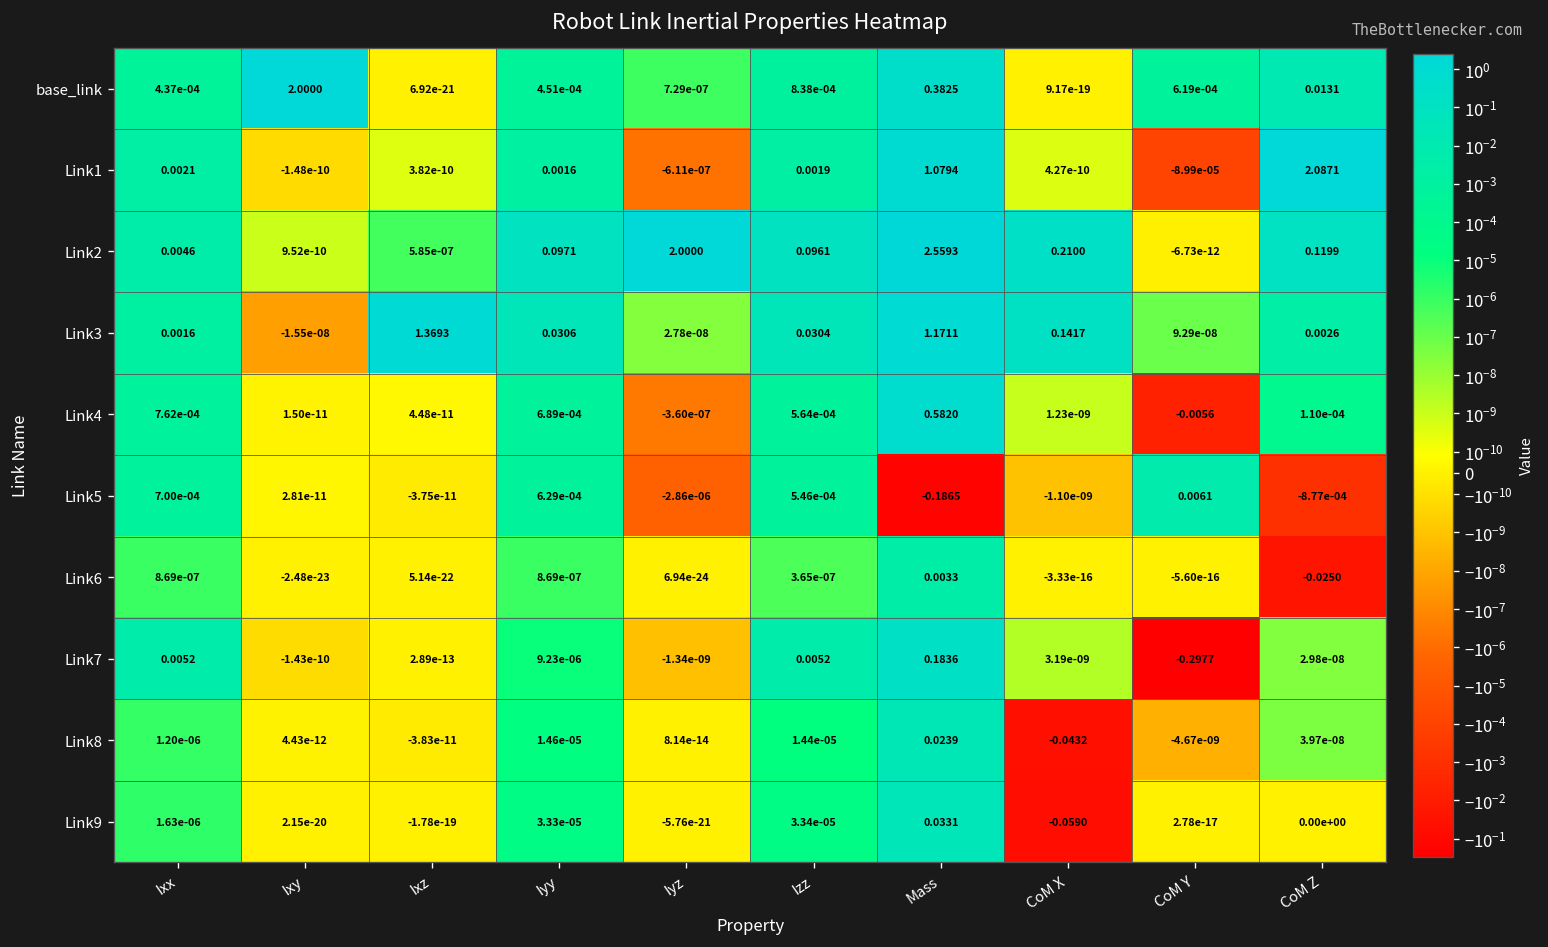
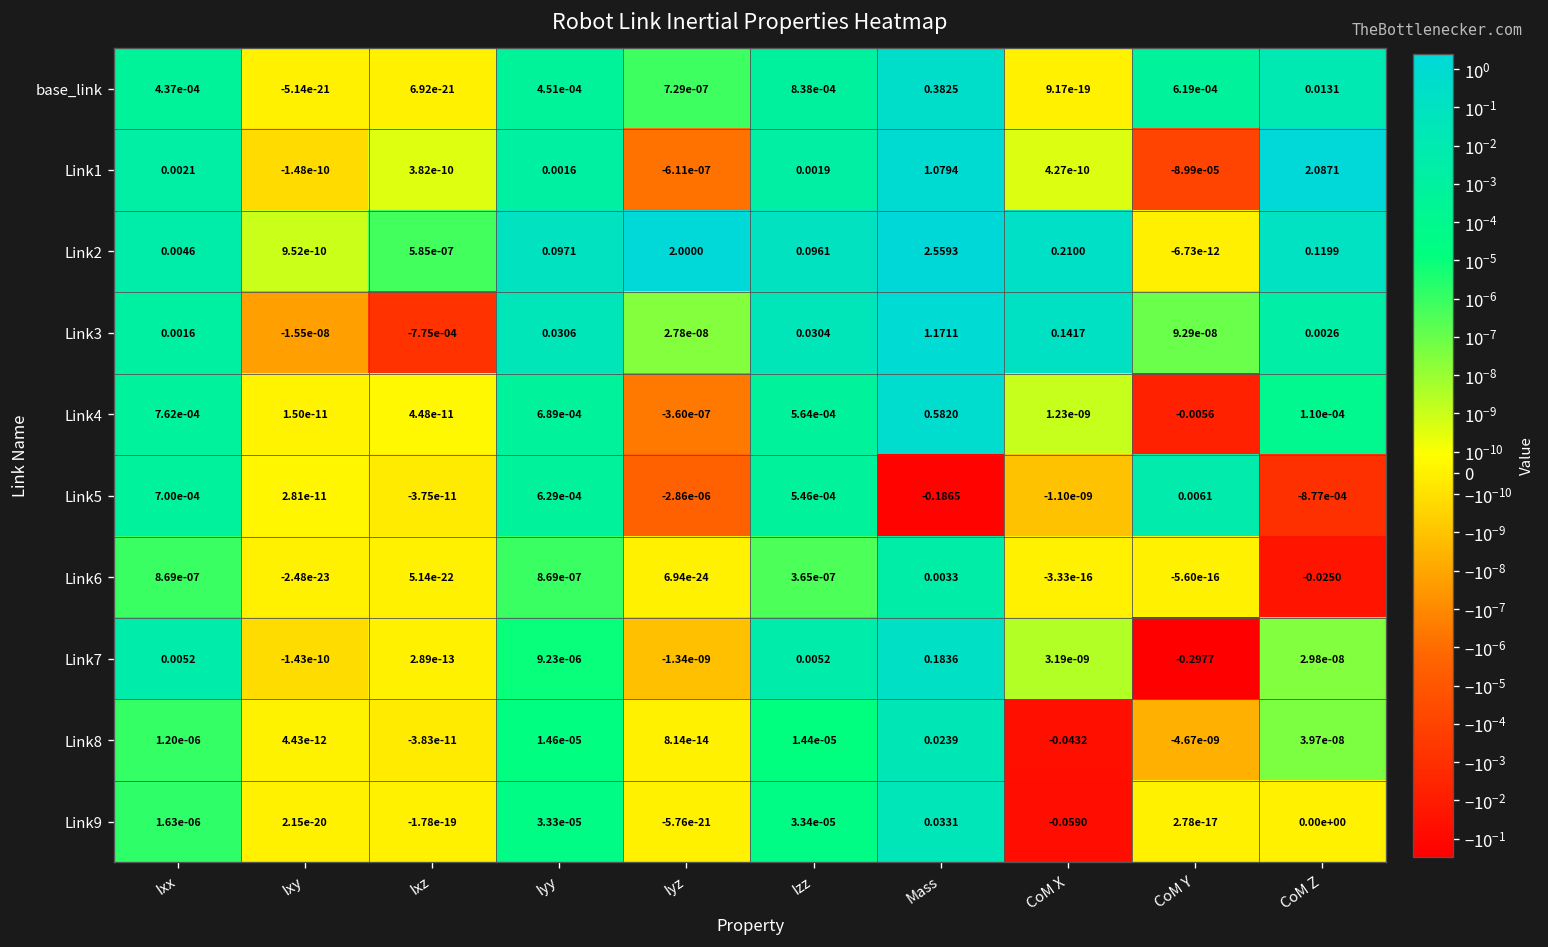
  {
    "base_link": {
      "Ixx": "4.37e-04",
-     "Ixy": "2.0000",
+     "Ixy": "-5.14e-21",
      "Ixz": "6.92e-21",
      "Iyy": "4.51e-04",
      "Iyz": "7.29e-07",
      "Izz": "8.38e-04",
      "Mass": "0.3825",
      "CoM X": "9.17e-19",
      "CoM Y": "6.19e-04",
      "CoM Z": "0.0131"
    },
    "Link1": {
      "Ixx": "0.0021",
      "Ixy": "-1.48e-10",
      "Ixz": "3.82e-10",
      "Iyy": "0.0016",
      "Iyz": "-6.11e-07",
      "Izz": "0.0019",
      "Mass": "1.0794",
      "CoM X": "4.27e-10",
      "CoM Y": "-8.99e-05",
      "CoM Z": "2.0871"
    },
    "Link2": {
      "Ixx": "0.0046",
      "Ixy": "9.52e-10",
      "Ixz": "5.85e-07",
      "Iyy": "0.0971",
      "Iyz": "2.0000",
      "Izz": "0.0961",
      "Mass": "2.5593",
      "CoM X": "0.2100",
      "CoM Y": "-6.73e-12",
      "CoM Z": "0.1199"
    },
    "Link3": {
      "Ixx": "0.0016",
      "Ixy": "-1.55e-08",
-     "Ixz": "1.3693",
+     "Ixz": "-7.75e-04",
      "Iyy": "0.0306",
      "Iyz": "2.78e-08",
      "Izz": "0.0304",
      "Mass": "1.1711",
      "CoM X": "0.1417",
      "CoM Y": "9.29e-08",
      "CoM Z": "0.0026"
    },
    "Link4": {
      "Ixx": "7.62e-04",
      "Ixy": "1.50e-11",
      "Ixz": "4.48e-11",
      "Iyy": "6.89e-04",
      "Iyz": "-3.60e-07",
      "Izz": "5.64e-04",
      "Mass": "0.5820",
      "CoM X": "1.23e-09",
      "CoM Y": "-0.0056",
      "CoM Z": "1.10e-04"
    },
    "Link5": {
      "Ixx": "7.00e-04",
      "Ixy": "2.81e-11",
      "Ixz": "-3.75e-11",
      "Iyy": "6.29e-04",
      "Iyz": "-2.86e-06",
      "Izz": "5.46e-04",
      "Mass": "-0.1865",
      "CoM X": "-1.10e-09",
      "CoM Y": "0.0061",
      "CoM Z": "-8.77e-04"
    },
    "Link6": {
      "Ixx": "8.69e-07",
      "Ixy": "-2.48e-23",
      "Ixz": "5.14e-22",
      "Iyy": "8.69e-07",
      "Iyz": "6.94e-24",
      "Izz": "3.65e-07",
      "Mass": "0.0033",
      "CoM X": "-3.33e-16",
      "CoM Y": "-5.60e-16",
      "CoM Z": "-0.0250"
    },
    "Link7": {
      "Ixx": "0.0052",
      "Ixy": "-1.43e-10",
      "Ixz": "2.89e-13",
      "Iyy": "9.23e-06",
      "Iyz": "-1.34e-09",
      "Izz": "0.0052",
      "Mass": "0.1836",
      "CoM X": "3.19e-09",
      "CoM Y": "-0.2977",
      "CoM Z": "2.98e-08"
    },
    "Link8": {
      "Ixx": "1.20e-06",
      "Ixy": "4.43e-12",
      "Ixz": "-3.83e-11",
      "Iyy": "1.46e-05",
      "Iyz": "8.14e-14",
      "Izz": "1.44e-05",
      "Mass": "0.0239",
      "CoM X": "-0.0432",
      "CoM Y": "-4.67e-09",
      "CoM Z": "3.97e-08"
    },
    "Link9": {
      "Ixx": "1.63e-06",
      "Ixy": "2.15e-20",
      "Ixz": "-1.78e-19",
      "Iyy": "3.33e-05",
      "Iyz": "-5.76e-21",
      "Izz": "3.34e-05",
      "Mass": "0.0331",
      "CoM X": "-0.0590",
      "CoM Y": "2.78e-17",
      "CoM Z": "0.00e+00"
    }
  }
